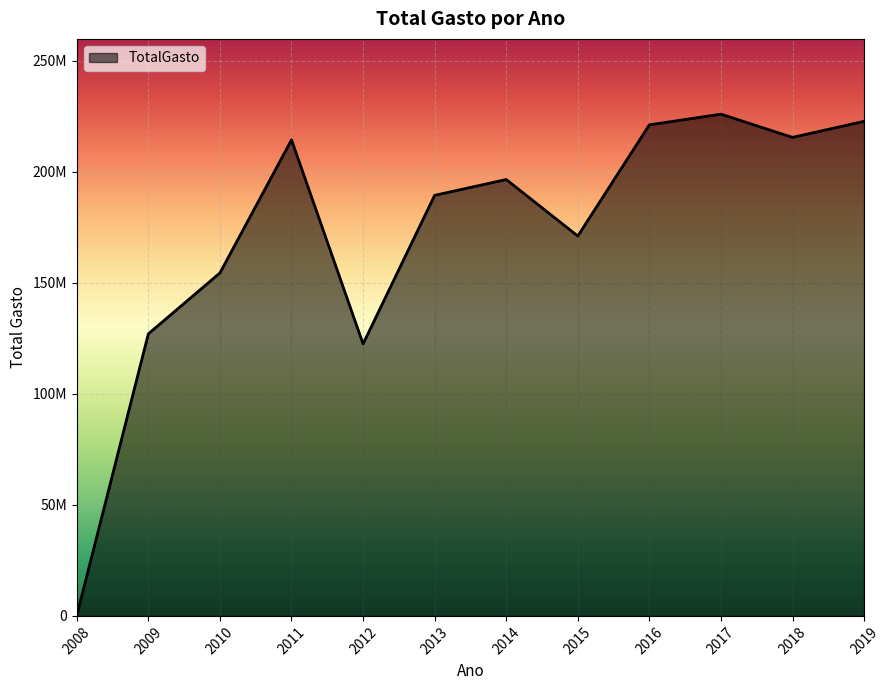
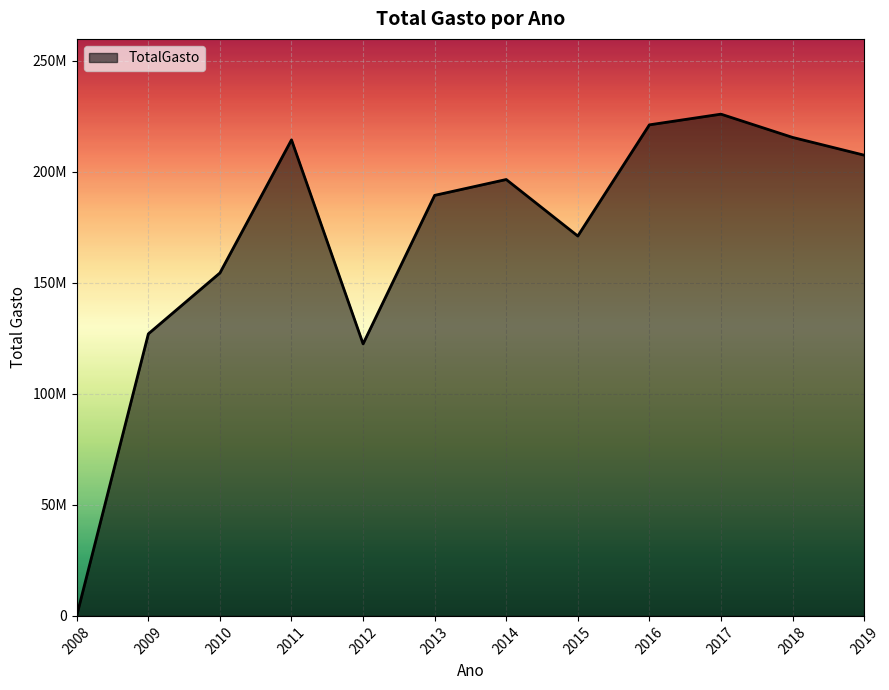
  {
    "2008": 0,
    "2009": 127000000,
    "2010": 154000000,
    "2011": 214000000,
    "2012": 122000000,
    "2013": 189000000,
    "2014": 196000000,
    "2015": 171000000,
    "2016": 221000000,
    "2017": 226000000,
    "2018": 215000000,
-   "2019": 223000000
+   "2019": 207000000
  }
